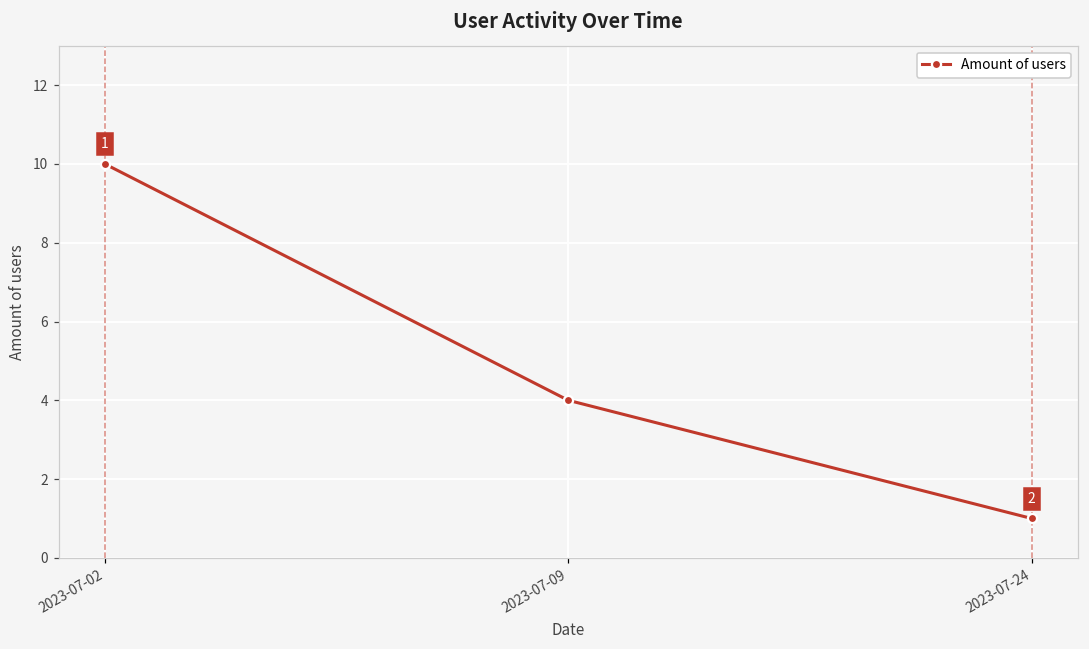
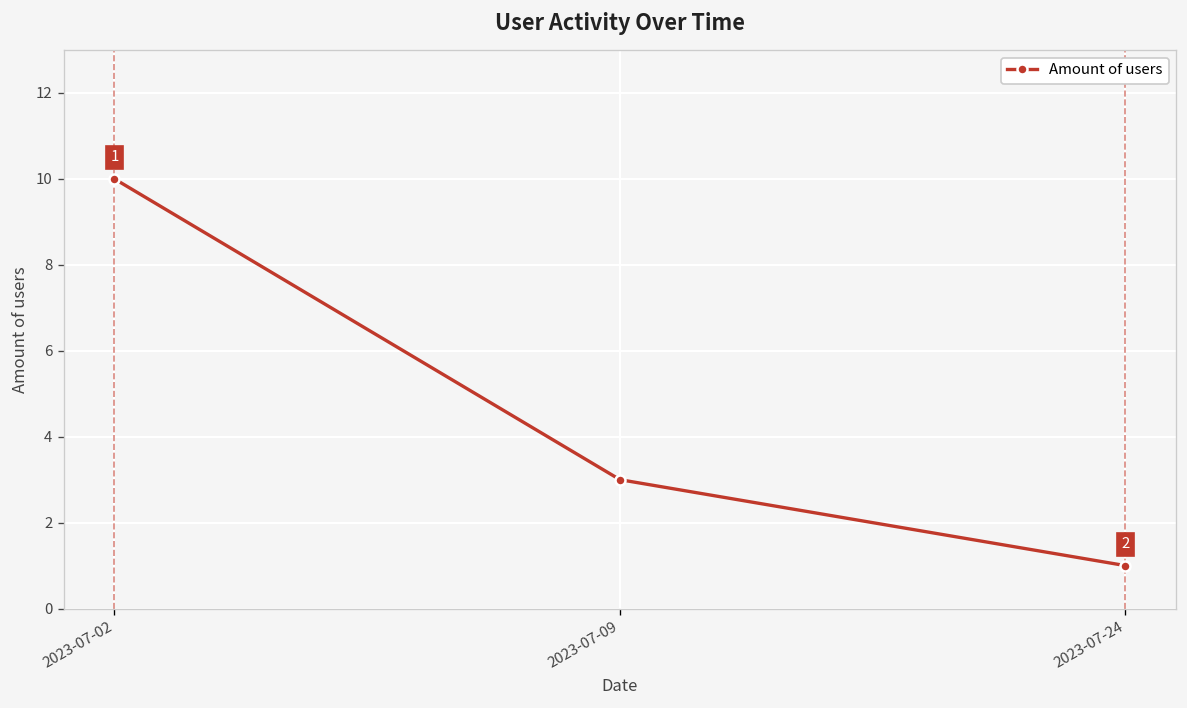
  {
-   "2023-07-09": 4
+   "2023-07-09": 3
  }
